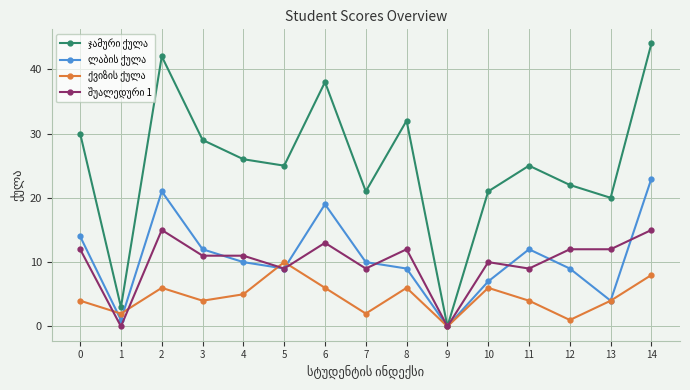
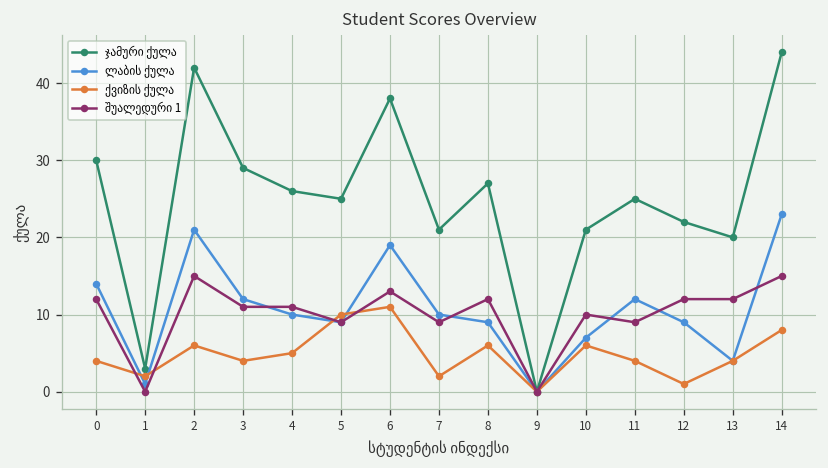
  {
    "ჯამური ქულა": {
      "0": 30,
      "1": 3,
      "2": 42,
      "3": 29,
      "4": 26,
      "5": 25,
      "6": 38,
      "7": 21,
-     "8": 32,
+     "8": 27,
      "10": 21,
      "11": 25,
      "12": 22,
      "13": 20,
      "14": 44
    },
    "ლაბის ქულა": {
      "0": 14,
      "1": 1,
      "2": 21,
      "3": 12,
      "4": 10,
      "6": 19,
      "7": 10,
      "8": 9,
      "10": 7,
      "11": 12,
      "12": 9,
      "14": 23
    },
    "ქვიზის ქულა": {
      "0": 4,
      "1": 2,
      "2": 6,
      "3": 4,
      "4": 5,
      "5": 10,
-     "6": 6,
+     "6": 11,
      "7": 2,
      "8": 6,
      "10": 6,
      "11": 4,
      "12": 1,
      "14": 8
    },
    "შუალედური 1": {
      "0": 12,
      "1": 0,
      "2": 15,
      "3": 11,
      "4": 11,
      "6": 13,
      "7": 9,
      "8": 12,
      "10": 10,
      "11": 9,
      "12": 12,
      "13": 12,
      "14": 15
    }
  }
